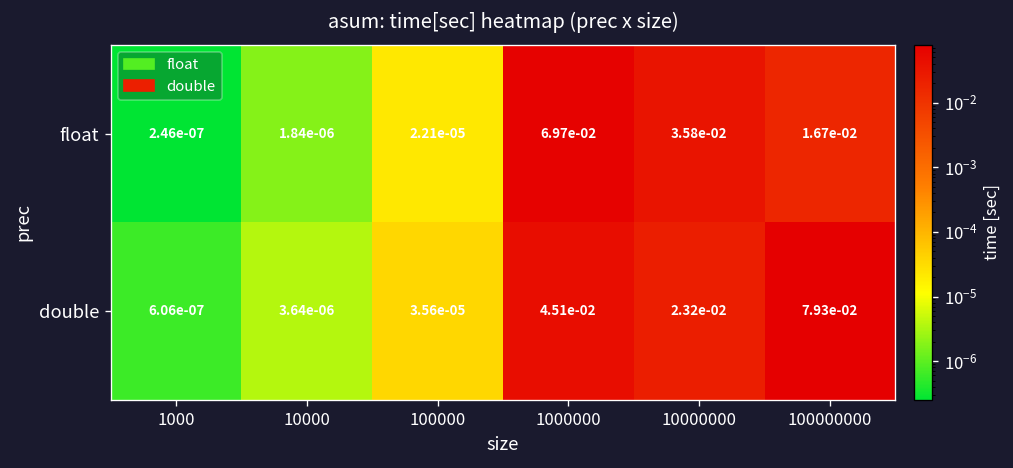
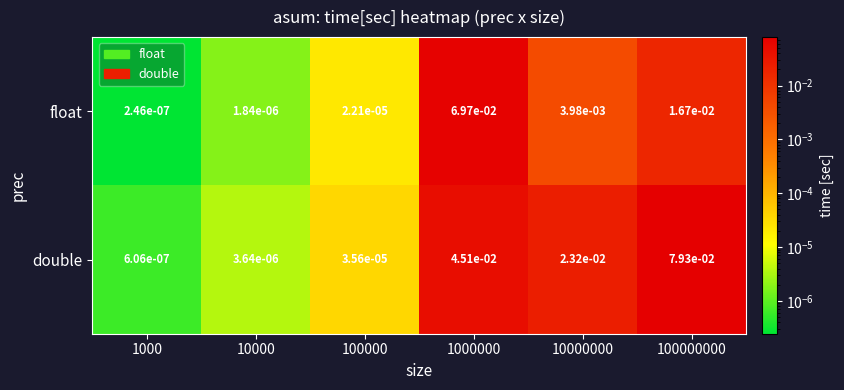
  {
    "float": {
      "1000": "2.46e-07",
      "10000": "1.84e-06",
      "100000": "2.21e-05",
      "1000000": "6.97e-02",
-     "10000000": "3.58e-02",
+     "10000000": "3.98e-03",
      "100000000": "1.67e-02"
    },
    "double": {
      "1000": "6.06e-07",
      "10000": "3.64e-06",
      "100000": "3.56e-05",
      "1000000": "4.51e-02",
      "10000000": "2.32e-02",
      "100000000": "7.93e-02"
    }
  }
